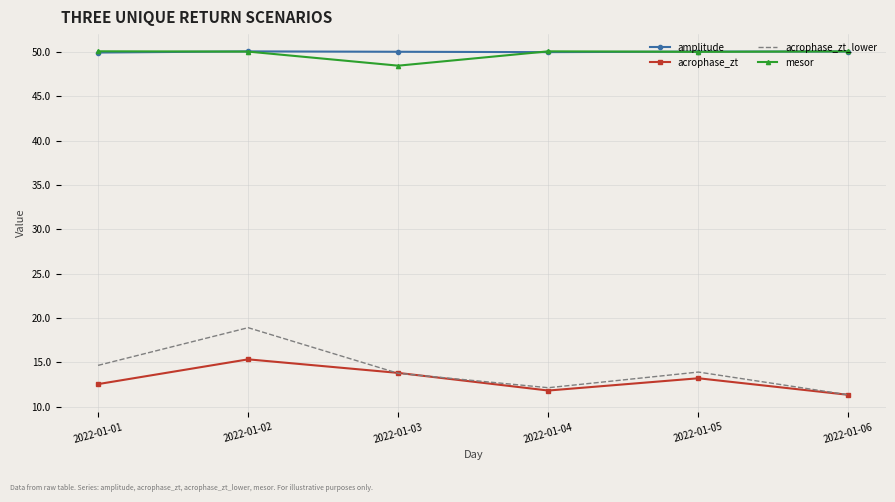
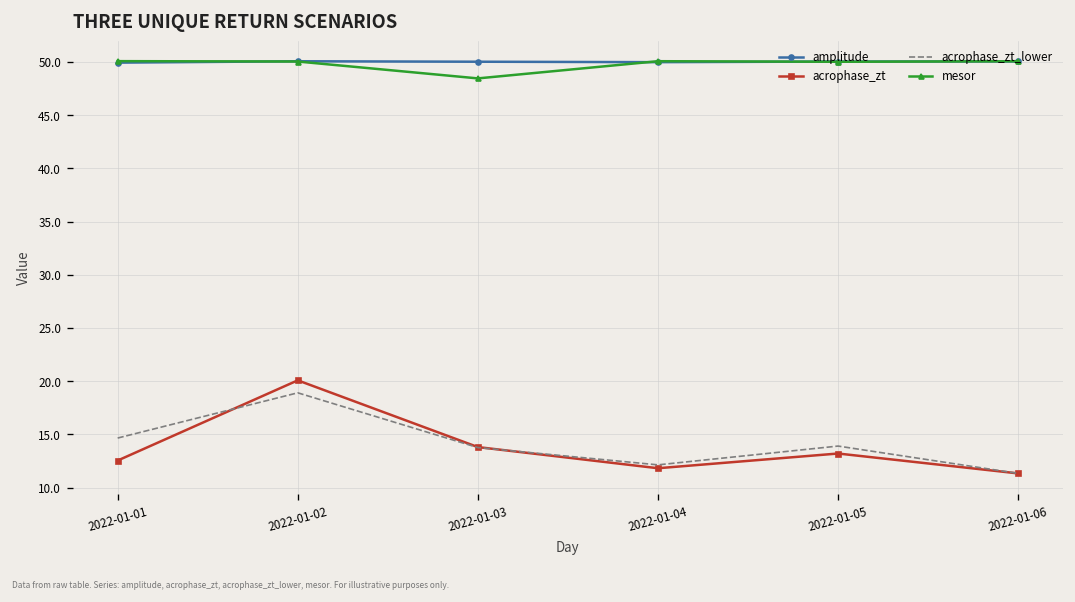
  {
    "amplitude": {
      "2022-01-03": 50
    },
    "acrophase_zt": {
      "2022-01-01": 13,
-     "2022-01-02": 15,
+     "2022-01-02": 20,
      "2022-01-04": 12,
      "2022-01-05": 13
    },
    "acrophase_zt_lower": {
      "2022-01-01": 15,
      "2022-01-02": 19,
      "2022-01-04": 12,
      "2022-01-05": 14
    },
    "mesor": {
      "2022-01-03": 48
    }
  }
